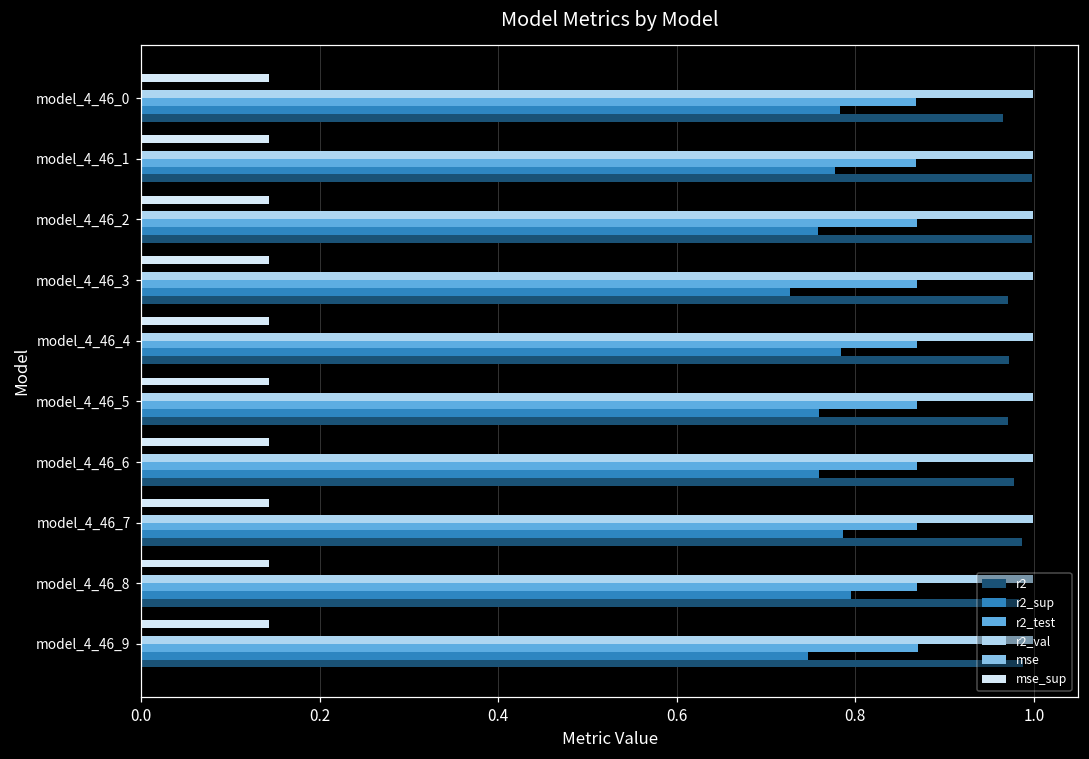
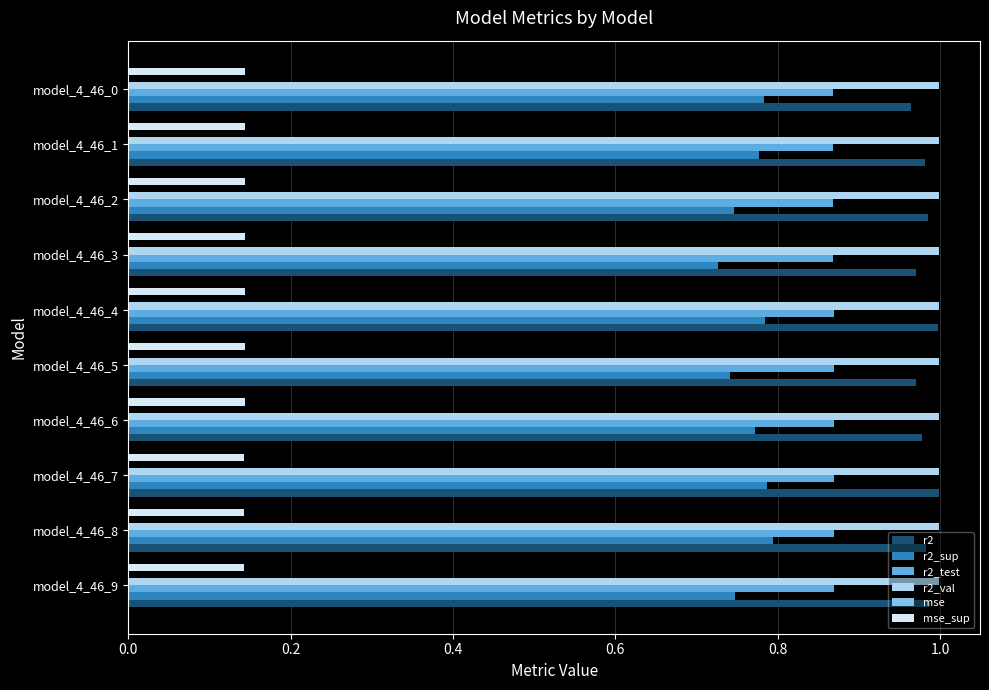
  {
    "r2": {
      "model_4_46_0": 0.96,
-     "model_4_46_1": 1.00,
-     "model_4_46_2": 1.00,
+     "model_4_46_1": 0.98,
+     "model_4_46_2": 0.99,
      "model_4_46_3": 0.97,
-     "model_4_46_4": 0.97,
+     "model_4_46_4": 1.00,
      "model_4_46_5": 0.97,
      "model_4_46_6": 0.98,
-     "model_4_46_7": 0.99
+     "model_4_46_7": 1.00
    },
    "r2_sup": {
      "model_4_46_0": 0.78,
      "model_4_46_1": 0.78,
-     "model_4_46_2": 0.76,
+     "model_4_46_2": 0.75,
      "model_4_46_3": 0.73,
      "model_4_46_4": 0.78,
-     "model_4_46_5": 0.76,
-     "model_4_46_6": 0.76,
+     "model_4_46_5": 0.74,
+     "model_4_46_6": 0.77,
      "model_4_46_7": 0.79,
      "model_4_46_8": 0.79,
      "model_4_46_9": 0.75
    }
  }
